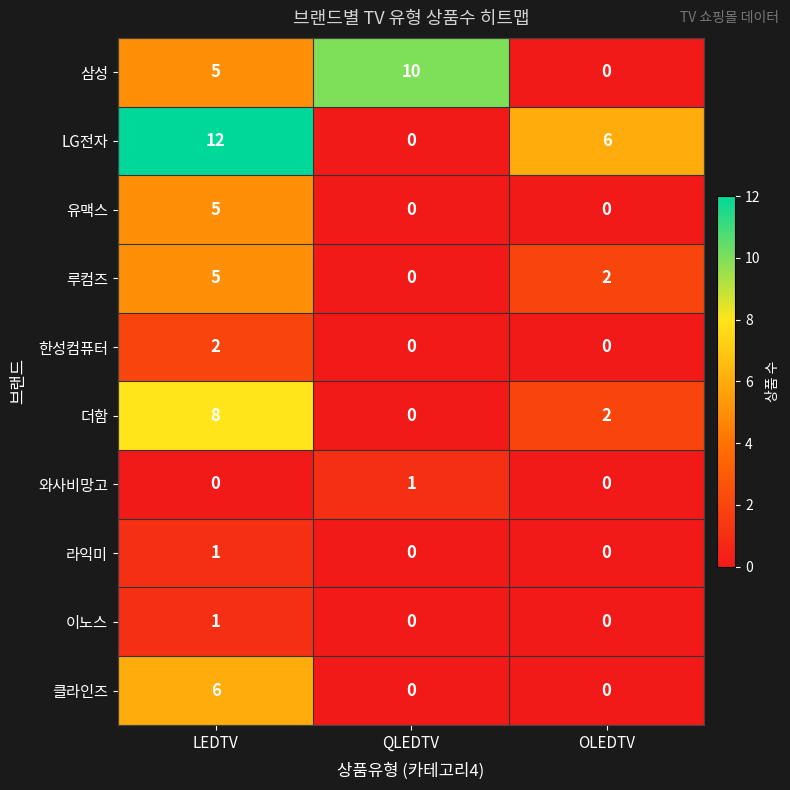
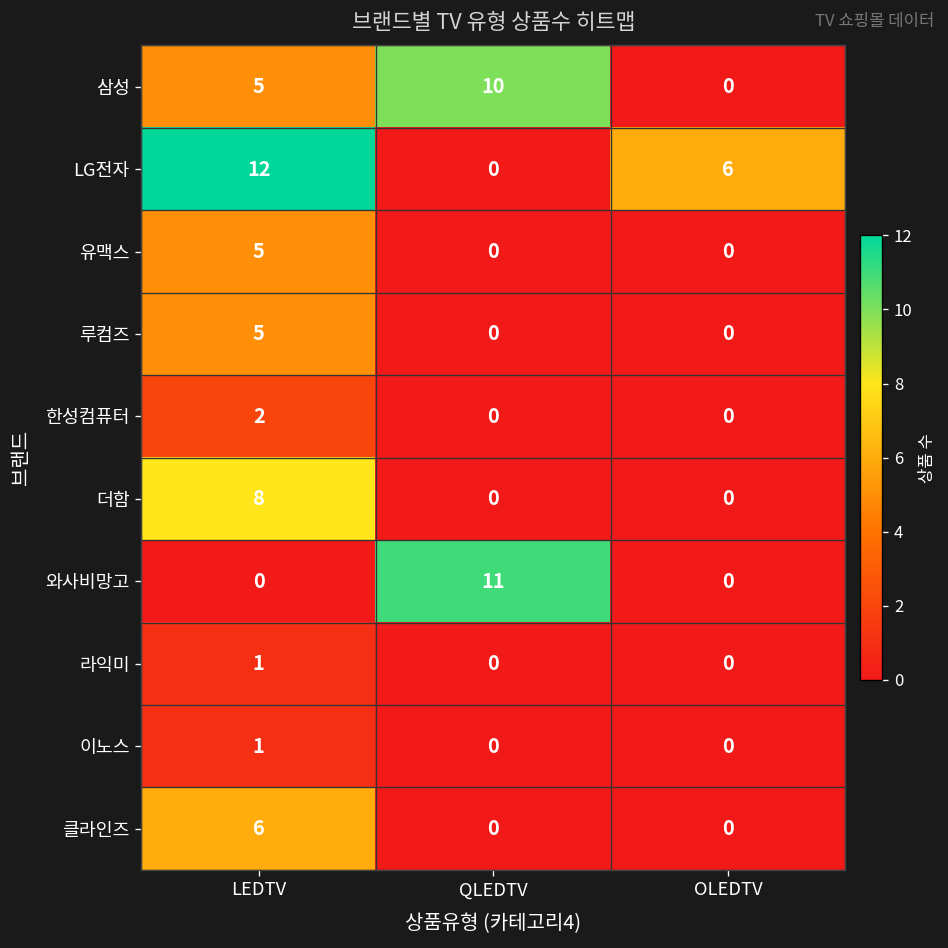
  {
    "삼성": {
      "LEDTV": 5,
      "QLEDTV": 10,
      "OLEDTV": 0
    },
    "LG전자": {
      "LEDTV": 12,
      "QLEDTV": 0,
      "OLEDTV": 6
    },
    "유맥스": {
      "LEDTV": 5,
      "QLEDTV": 0,
      "OLEDTV": 0
    },
    "루컴즈": {
      "LEDTV": 5,
      "QLEDTV": 0,
-     "OLEDTV": 2
+     "OLEDTV": 0
    },
    "한성컴퓨터": {
      "LEDTV": 2,
      "QLEDTV": 0,
      "OLEDTV": 0
    },
    "더함": {
      "LEDTV": 8,
      "QLEDTV": 0,
-     "OLEDTV": 2
+     "OLEDTV": 0
    },
    "와사비망고": {
      "LEDTV": 0,
-     "QLEDTV": 1,
+     "QLEDTV": 11,
      "OLEDTV": 0
    },
    "라익미": {
      "LEDTV": 1,
      "QLEDTV": 0,
      "OLEDTV": 0
    },
    "이노스": {
      "LEDTV": 1,
      "QLEDTV": 0,
      "OLEDTV": 0
    },
    "클라인즈": {
      "LEDTV": 6,
      "QLEDTV": 0,
      "OLEDTV": 0
    }
  }
